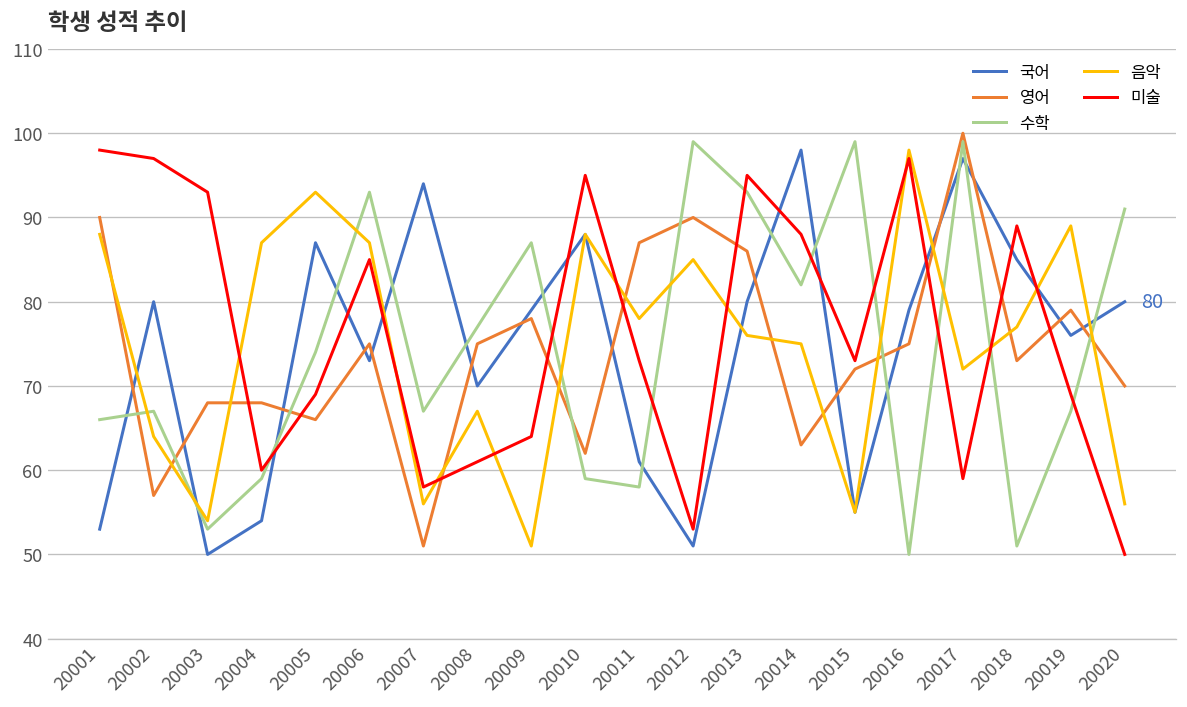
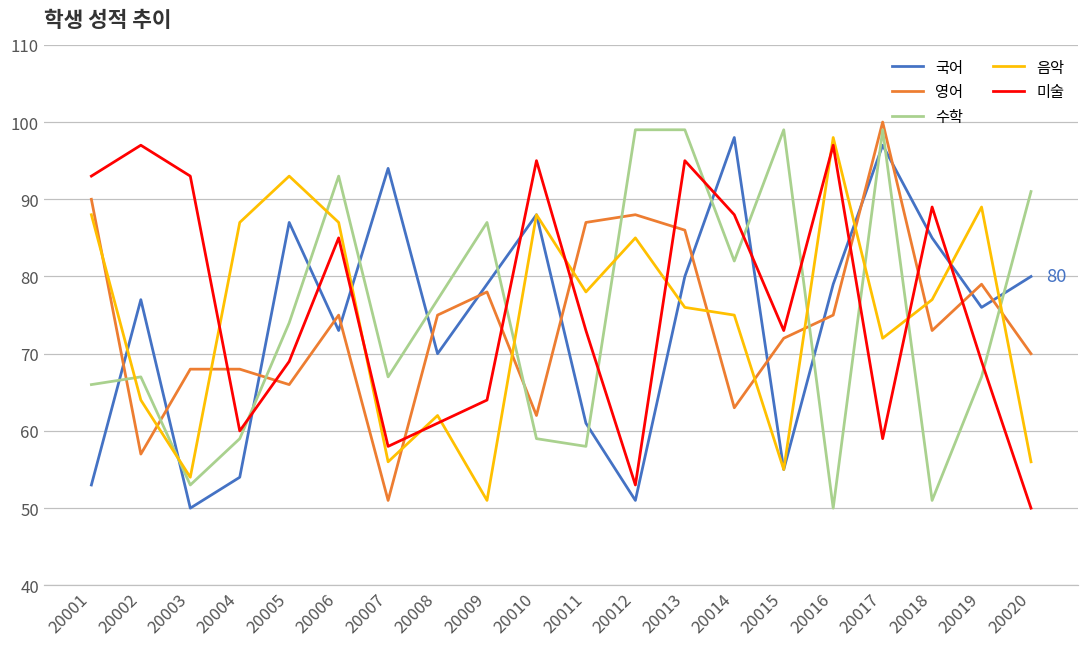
  {
    "국어": {
      "20001": 53,
-     "20002": 80,
+     "20002": 77,
      "20003": 50,
      "20004": 54,
      "20005": 87,
      "20006": 73,
      "20007": 94,
      "20008": 70,
      "20009": 79,
      "20011": 61,
      "20012": 51,
      "20013": 80,
      "20014": 98,
      "20016": 79,
      "20017": 97,
      "20018": 85,
      "20019": 76
    },
    "영어": {
      "20001": 90,
      "20002": 57,
      "20003": 68,
      "20004": 68,
      "20005": 66,
      "20006": 75,
      "20007": 51,
      "20008": 75,
      "20009": 78,
      "20010": 62,
      "20011": 87,
-     "20012": 90,
+     "20012": 88,
      "20013": 86,
      "20014": 63,
      "20015": 72,
      "20016": 75,
      "20017": 100,
      "20018": 73,
      "20019": 79,
      "20020": 70
    },
    "수학": {
      "20001": 66,
      "20002": 67,
      "20003": 53,
      "20004": 59,
      "20005": 74,
      "20006": 93,
      "20007": 67,
      "20008": 77,
      "20009": 87,
      "20010": 59,
      "20011": 58,
      "20012": 99,
-     "20013": 93,
+     "20013": 99,
      "20014": 82,
      "20015": 99,
      "20016": 50,
      "20017": 99,
      "20018": 51,
      "20019": 67,
      "20020": 91
    },
    "음악": {
      "20001": 88,
      "20002": 64,
      "20003": 54,
      "20004": 87,
      "20005": 93,
      "20006": 87,
      "20007": 56,
-     "20008": 67,
+     "20008": 62,
      "20009": 51,
      "20011": 78,
      "20012": 85,
      "20013": 76,
      "20014": 75,
      "20016": 98,
      "20017": 72,
      "20018": 77,
      "20019": 89,
      "20020": 56
    },
    "미술": {
-     "20001": 98,
+     "20001": 93,
      "20002": 97,
      "20003": 93,
      "20004": 60,
      "20005": 69,
      "20006": 85,
      "20007": 58,
      "20008": 61,
      "20009": 64,
      "20010": 95,
      "20011": 73,
      "20012": 53,
      "20013": 95,
      "20014": 88,
      "20015": 73,
      "20016": 97,
      "20017": 59,
      "20018": 89,
      "20019": 69,
      "20020": 50
    }
  }
